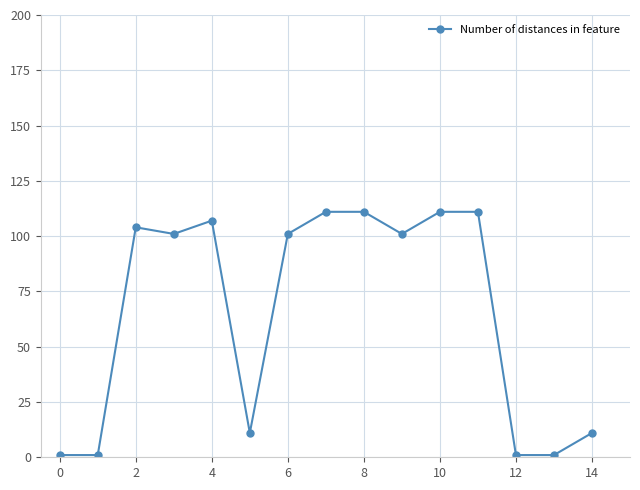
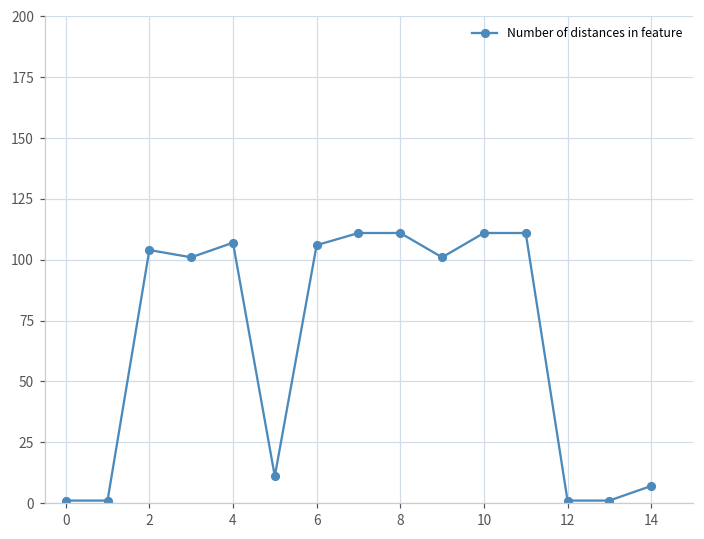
  {
    "0": 1,
    "2": 104,
    "4": 107,
-   "6": 101,
+   "6": 106,
    "8": 111,
    "10": 111,
    "12": 1,
-   "14": 11
+   "14": 7
  }
